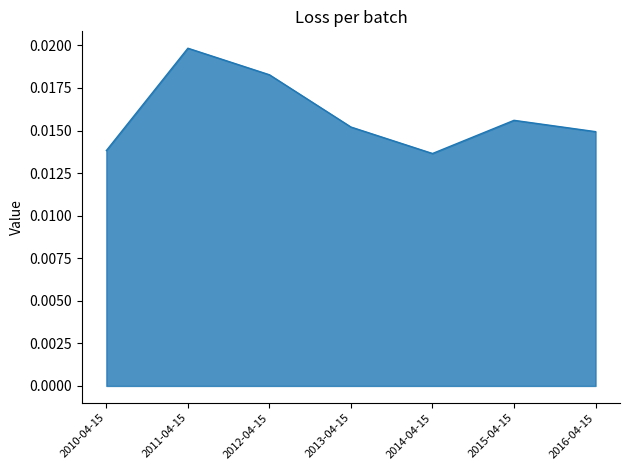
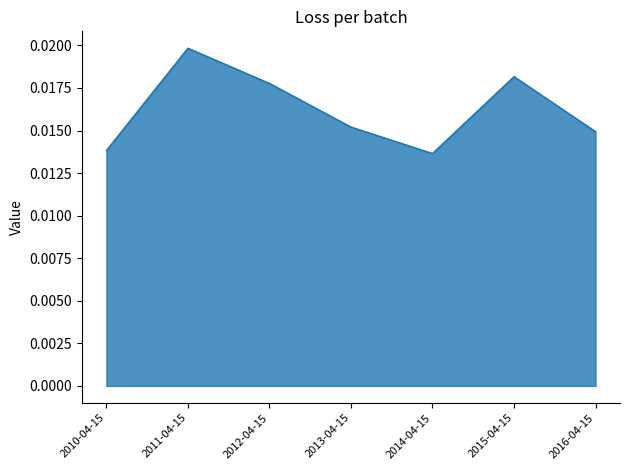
  {
    "2010-04-15": 0.0138,
    "2011-04-15": 0.0198,
-   "2012-04-15": 0.0183,
+   "2012-04-15": 0.0178,
    "2013-04-15": 0.0152,
    "2014-04-15": 0.0136,
-   "2015-04-15": 0.0156,
+   "2015-04-15": 0.0182,
    "2016-04-15": 0.0149
  }
